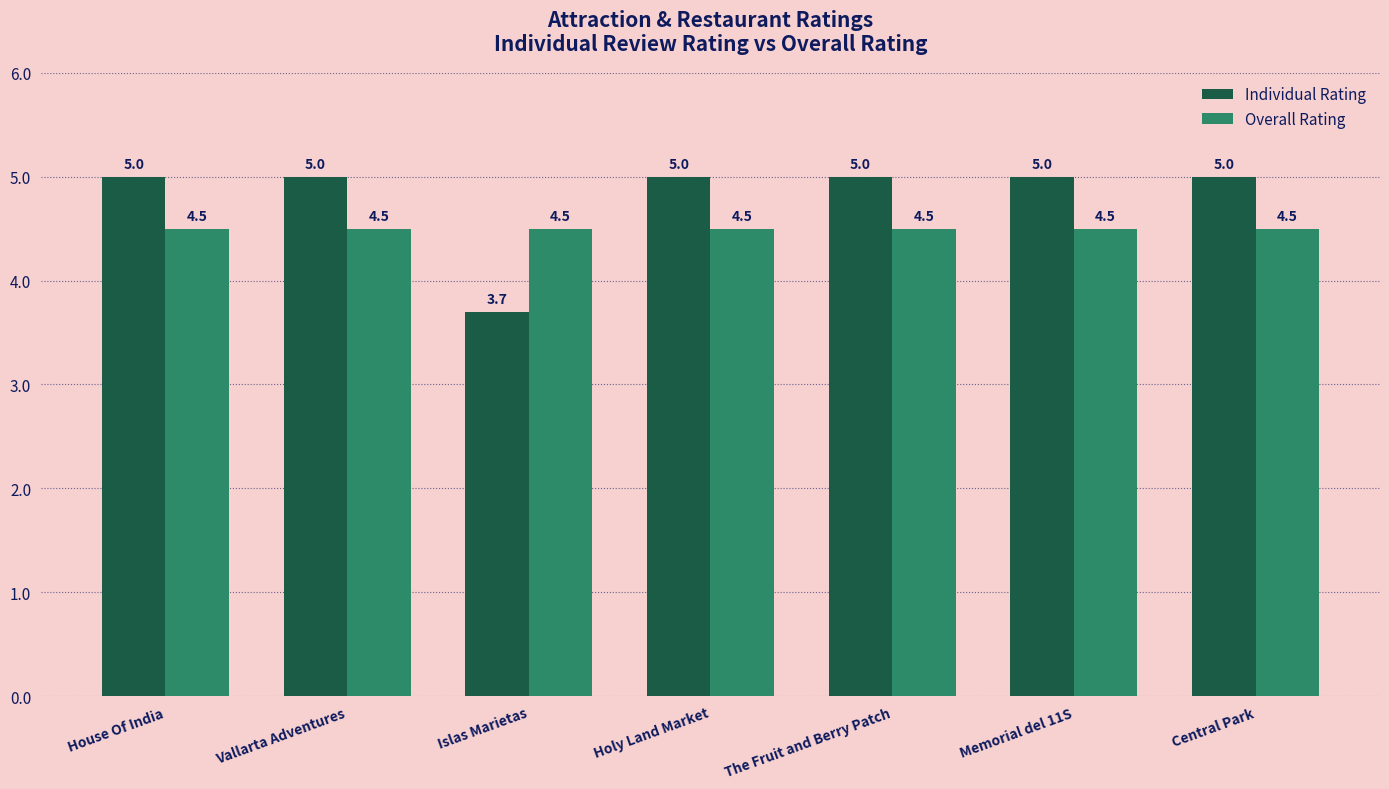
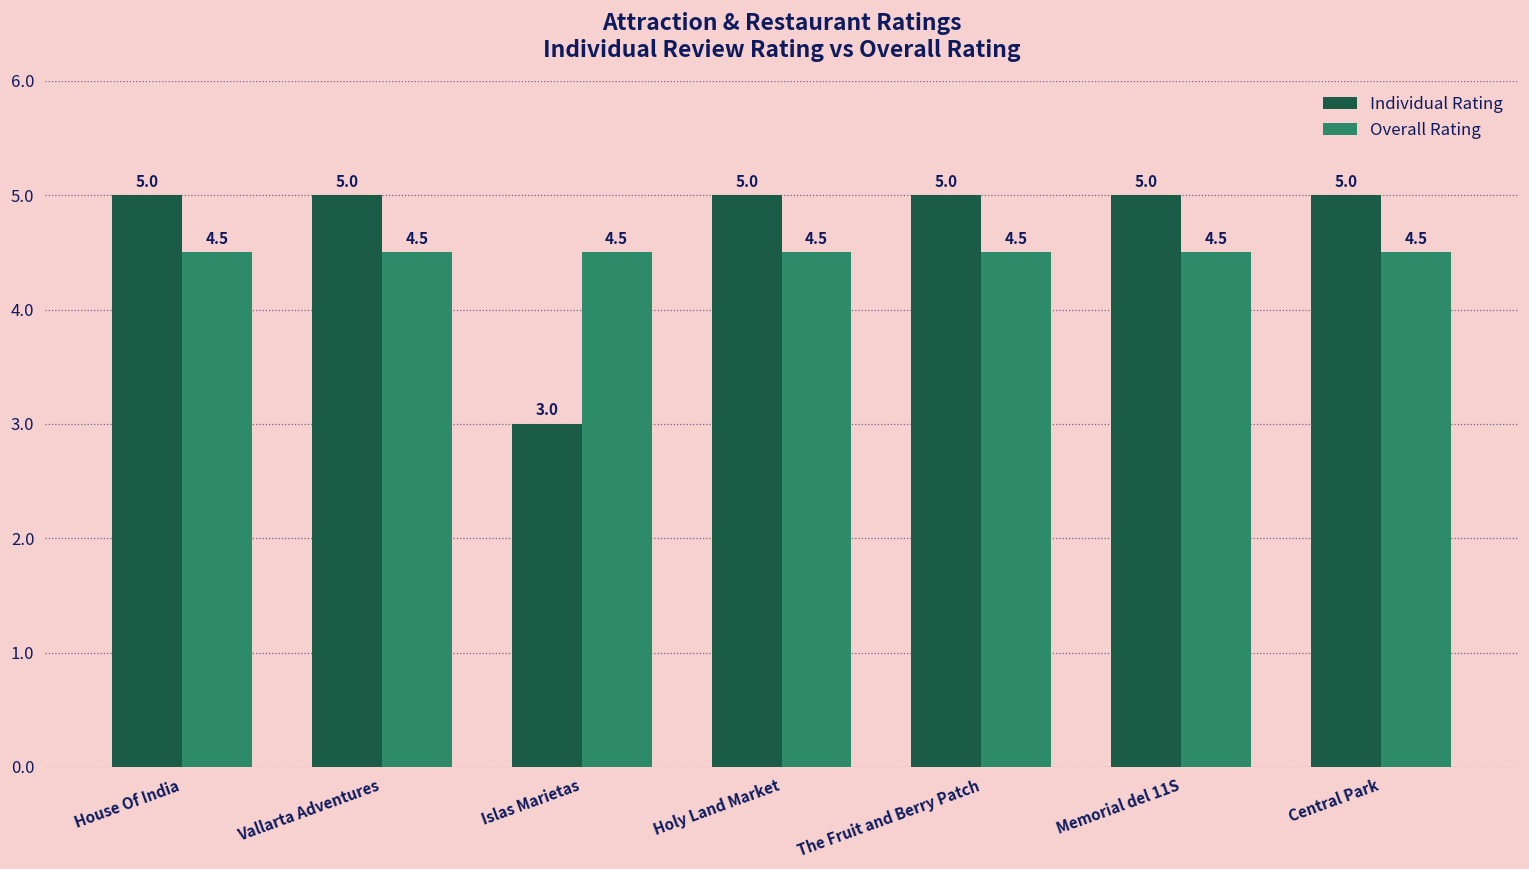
  {
    "Individual Rating": {
      "House Of India": 5.0,
      "Vallarta Adventures": 5.0,
-     "Islas Marietas": 3.7,
+     "Islas Marietas": 3.0,
      "Holy Land Market": 5.0,
      "The Fruit and Berry Patch": 5.0,
      "Memorial del 11S": 5.0,
      "Central Park": 5.0
    },
    "Overall Rating": {
      "House Of India": 4.5,
      "Vallarta Adventures": 4.5,
      "Islas Marietas": 4.5,
      "Holy Land Market": 4.5,
      "The Fruit and Berry Patch": 4.5,
      "Memorial del 11S": 4.5,
      "Central Park": 4.5
    }
  }
